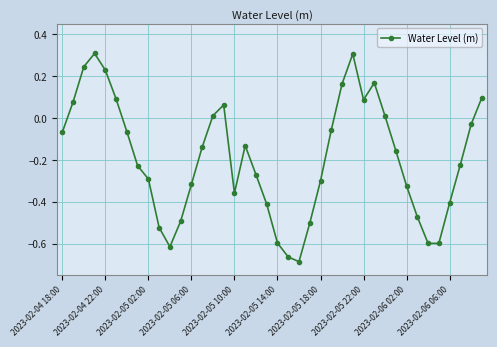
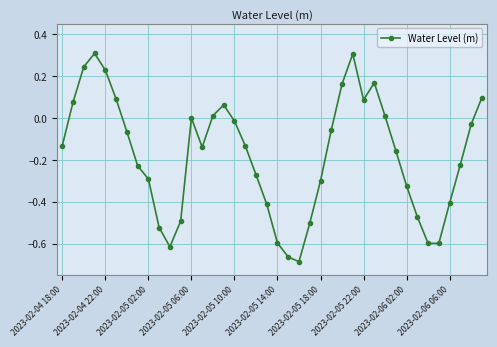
  {
-   "2023-02-04 18:00": -0.07,
+   "2023-02-04 18:00": -0.13,
    "2023-02-04 22:00": 0.23,
    "2023-02-05 02:00": -0.29,
-   "2023-02-05 06:00": -0.32,
-   "2023-02-05 10:00": -0.36,
+   "2023-02-05 06:00": 0.00,
+   "2023-02-05 10:00": -0.02,
    "2023-02-05 14:00": -0.60,
    "2023-02-05 18:00": -0.30,
    "2023-02-05 22:00": 0.09,
    "2023-02-06 02:00": -0.32,
    "2023-02-06 06:00": -0.41
  }
